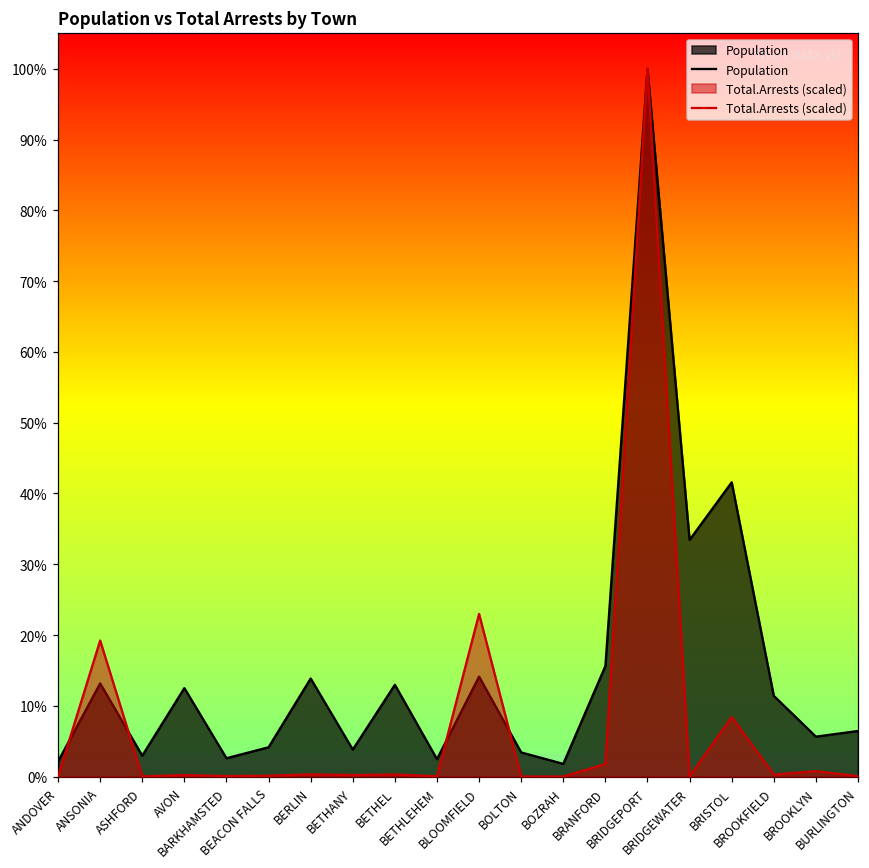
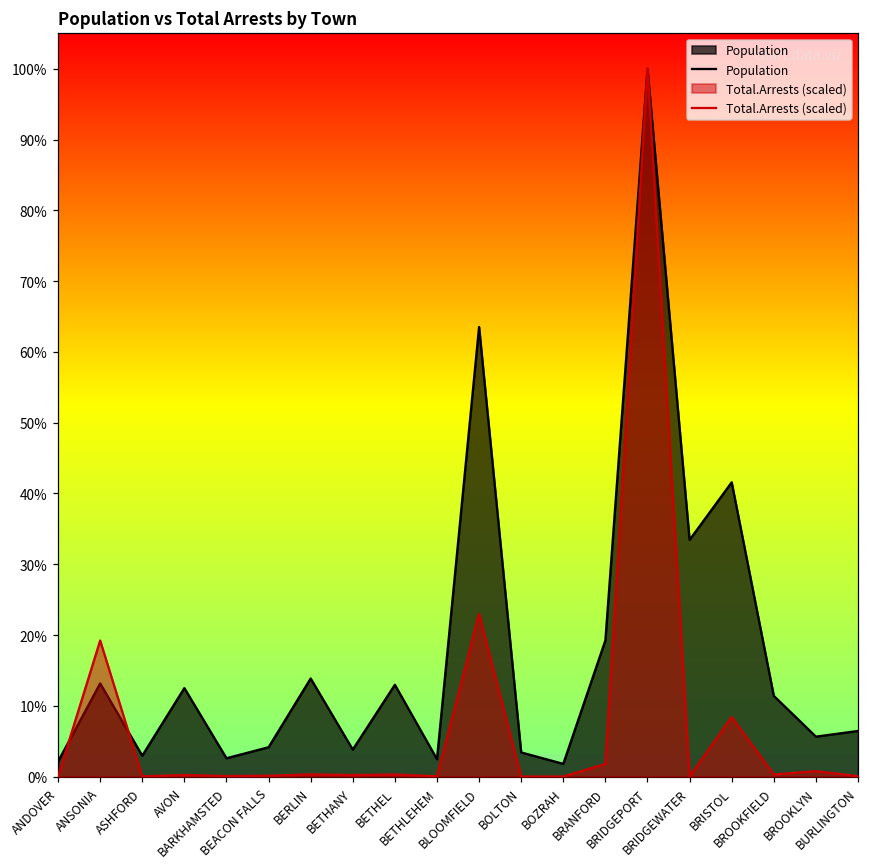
  {
    "Population": {
      "ANSONIA": "13%",
      "AVON": "13%",
      "BEACON FALLS": "4%",
      "BERLIN": "14%",
      "BETHANY": "4%",
      "BETHEL": "13%",
-     "BLOOMFIELD": "14%",
+     "BLOOMFIELD": "64%",
      "BOLTON": "3%",
-     "BRANFORD": "16%",
+     "BRANFORD": "19%",
      "BRIDGEWATER": "33%",
      "BRISTOL": "42%",
      "BROOKFIELD": "11%",
      "BROOKLYN": "6%",
      "BURLINGTON": "6%"
    },
    "Total.Arrests (scaled)": {
      "ANSONIA": "19%",
      "BLOOMFIELD": "23%",
      "BRISTOL": "8%"
    }
  }
